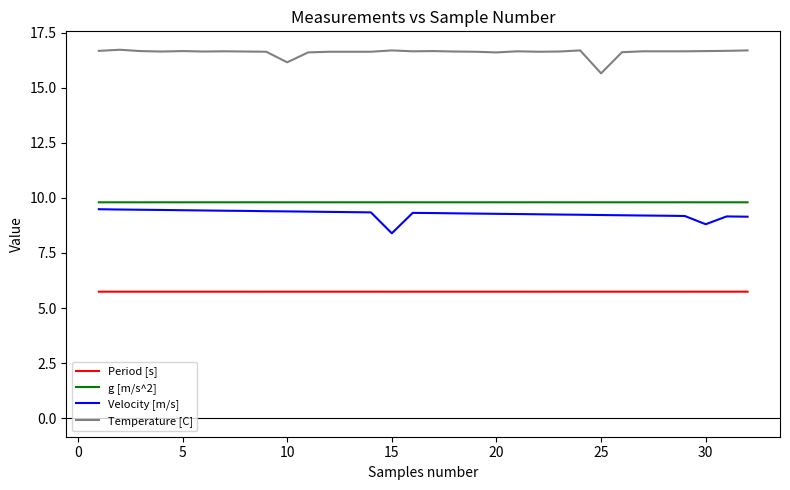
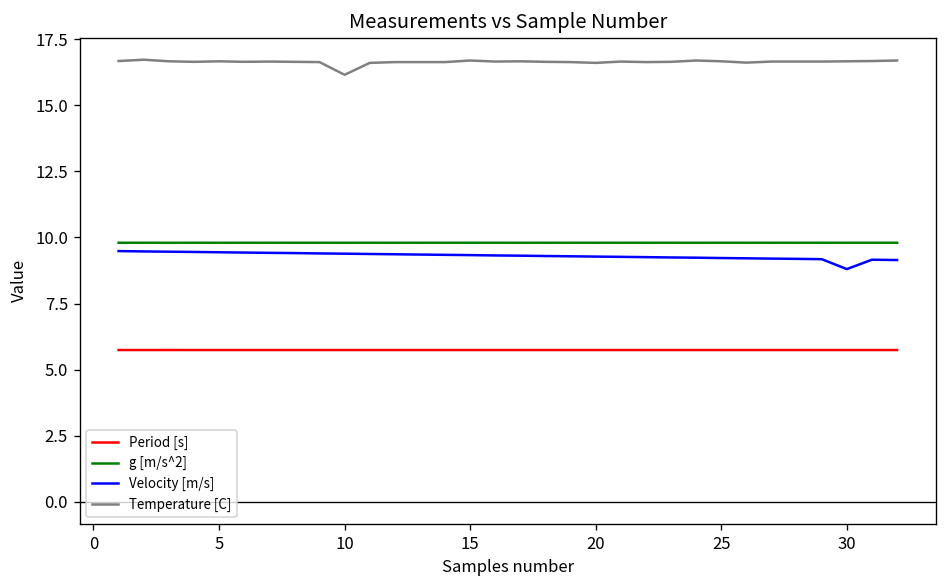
  {
    "Period [s]": {
      "5": 5.7,
      "10": 5.7,
      "15": 5.7,
      "20": 5.7,
      "25": 5.7,
      "30": 5.7
    },
    "g [m/s^2]": {
      "5": 9.8,
      "10": 9.8,
      "15": 9.8,
      "20": 9.8,
      "25": 9.8,
      "30": 9.8
    },
    "Velocity [m/s]": {
      "5": 9.4,
      "10": 9.4,
-     "15": 8.4,
+     "15": 9.3,
      "20": 9.3,
      "25": 9.2,
      "30": 8.8
    },
    "Temperature [C]": {
      "5": 16.7,
      "10": 16.2,
      "15": 16.7,
      "20": 16.6,
-     "25": 15.7,
+     "25": 16.7,
      "30": 16.7
    }
  }
